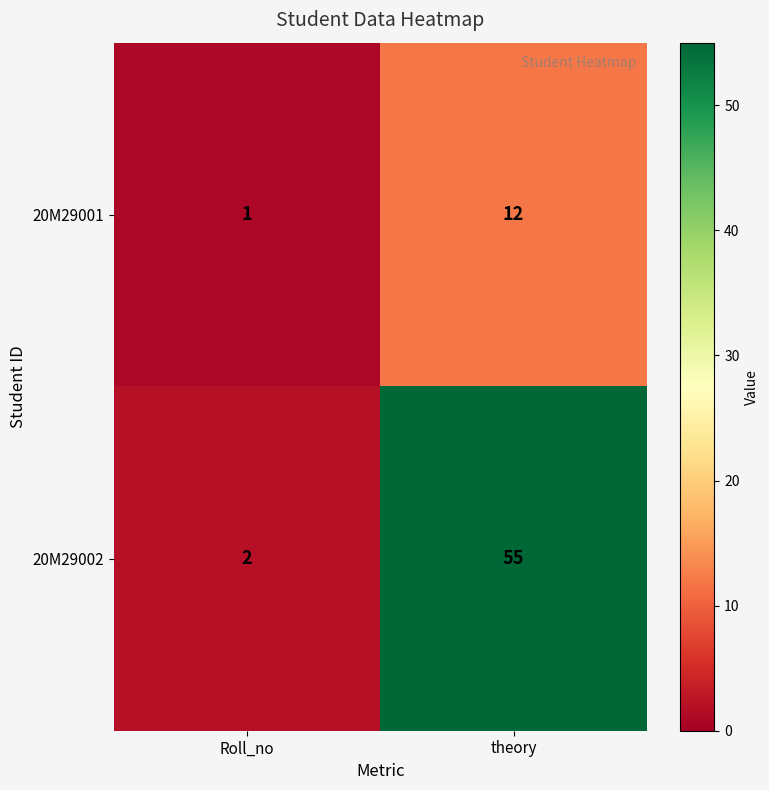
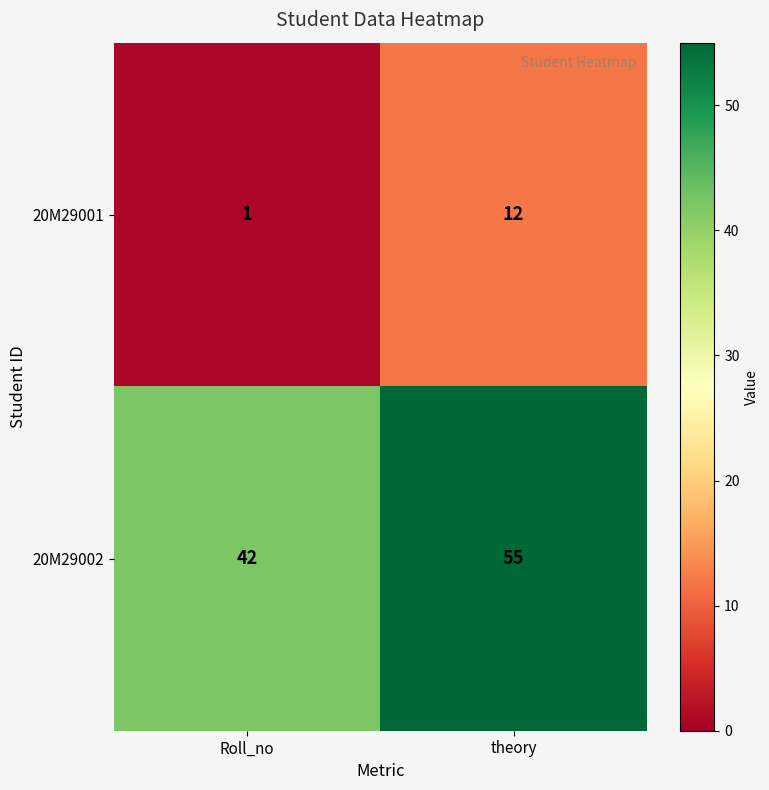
  {
    "20M29001": {
      "Roll_no": 1
    },
    "20M29002": {
-     "Roll_no": 2,
+     "Roll_no": 42,
      "theory": 55
    }
  }
